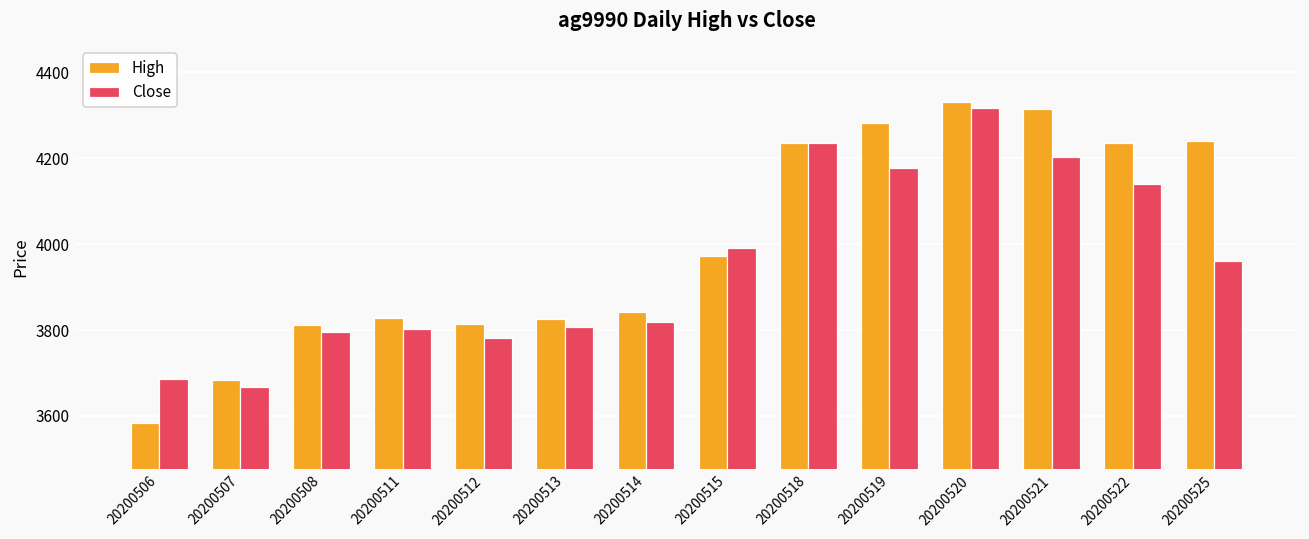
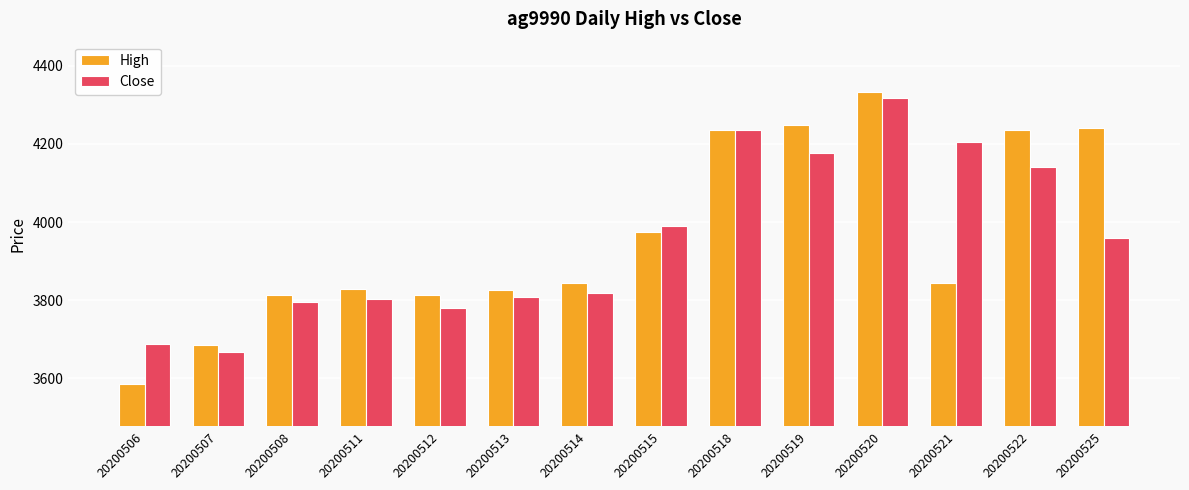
  {
    "High": {
      "20200506": 3580,
      "20200507": 3680,
      "20200508": 3810,
      "20200511": 3830,
      "20200512": 3810,
      "20200513": 3830,
      "20200514": 3840,
      "20200515": 3970,
      "20200518": 4240,
-     "20200519": 4280,
+     "20200519": 4250,
      "20200520": 4330,
-     "20200521": 4310,
+     "20200521": 3840,
      "20200522": 4240,
      "20200525": 4240
    },
    "Close": {
      "20200506": 3690,
      "20200507": 3670,
      "20200508": 3800,
      "20200511": 3800,
      "20200512": 3780,
      "20200513": 3810,
      "20200514": 3820,
      "20200515": 3990,
      "20200518": 4240,
      "20200519": 4180,
      "20200520": 4320,
      "20200521": 4200,
      "20200522": 4140,
      "20200525": 3960
    }
  }
